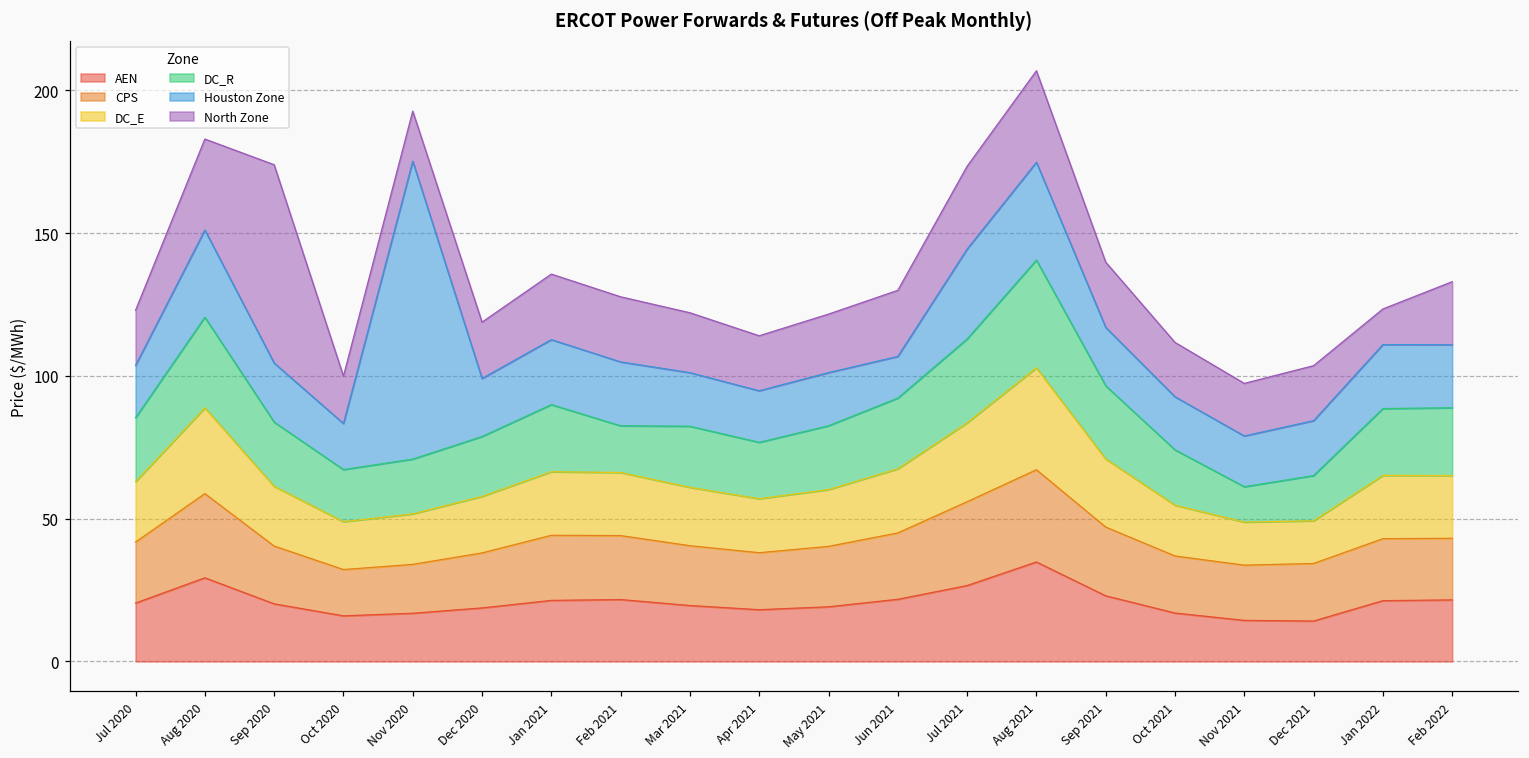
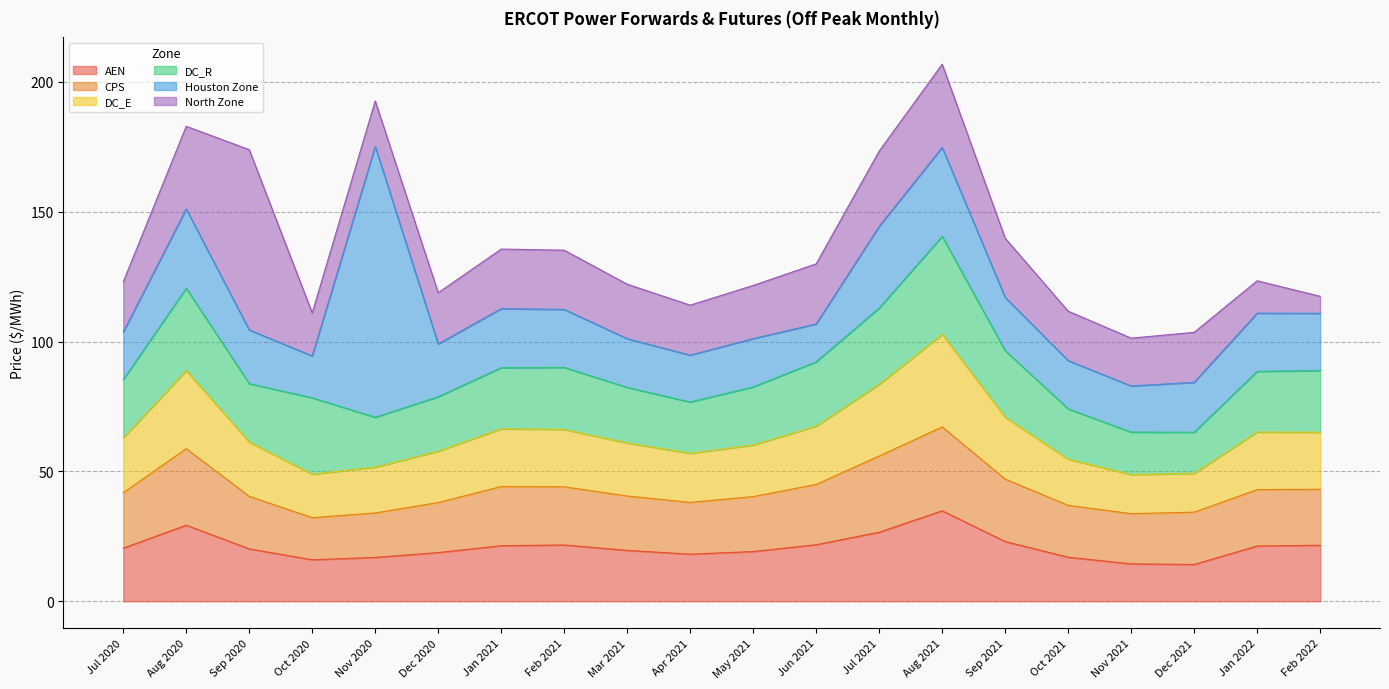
  {
    "DC_E": {
      "Jul 2020": 21,
      "Aug 2020": 30,
      "Sep 2020": 21,
      "Oct 2020": 17,
      "Nov 2020": 18,
      "Dec 2020": 20,
      "Jan 2021": 22,
      "Feb 2021": 22,
      "Mar 2021": 20,
      "Apr 2021": 19,
      "May 2021": 20,
      "Jun 2021": 22,
      "Jul 2021": 28,
      "Aug 2021": 36,
      "Sep 2021": 24,
      "Oct 2021": 18,
      "Nov 2021": 15,
      "Dec 2021": 15,
      "Jan 2022": 22,
      "Feb 2022": 22
    },
    "DC_R": {
      "Jul 2020": 22,
      "Aug 2020": 32,
      "Sep 2020": 22,
-     "Oct 2020": 18,
+     "Oct 2020": 29,
      "Nov 2020": 19,
      "Dec 2020": 21,
      "Jan 2021": 23,
-     "Feb 2021": 16,
+     "Feb 2021": 24,
      "Mar 2021": 21,
      "Apr 2021": 20,
      "May 2021": 22,
      "Jun 2021": 25,
      "Jul 2021": 29,
      "Aug 2021": 38,
      "Sep 2021": 26,
      "Oct 2021": 19,
-     "Nov 2021": 12,
+     "Nov 2021": 16,
      "Dec 2021": 16,
      "Jan 2022": 23,
      "Feb 2022": 24
    },
    "Houston Zone": {
      "Jul 2020": 18,
      "Aug 2020": 31,
      "Sep 2020": 21,
      "Oct 2020": 16,
      "Nov 2020": 104,
      "Dec 2020": 20,
      "Jan 2021": 23,
      "Feb 2021": 22,
      "Mar 2021": 19,
      "Apr 2021": 18,
      "May 2021": 19,
      "Jun 2021": 15,
      "Jul 2021": 31,
      "Aug 2021": 34,
      "Sep 2021": 20,
      "Oct 2021": 19,
      "Nov 2021": 18,
      "Dec 2021": 19,
      "Jan 2022": 22,
      "Feb 2022": 22
    },
    "North Zone": {
      "Jul 2020": 19,
      "Aug 2020": 32,
      "Sep 2020": 69,
      "Oct 2020": 17,
      "Nov 2020": 18,
      "Dec 2020": 20,
      "Jan 2021": 23,
      "Feb 2021": 23,
      "Mar 2021": 21,
      "Apr 2021": 19,
      "May 2021": 20,
      "Jun 2021": 23,
      "Jul 2021": 29,
      "Aug 2021": 32,
      "Sep 2021": 23,
      "Oct 2021": 19,
      "Nov 2021": 18,
      "Dec 2021": 19,
      "Jan 2022": 12,
-     "Feb 2022": 22
+     "Feb 2022": 7
    }
  }
